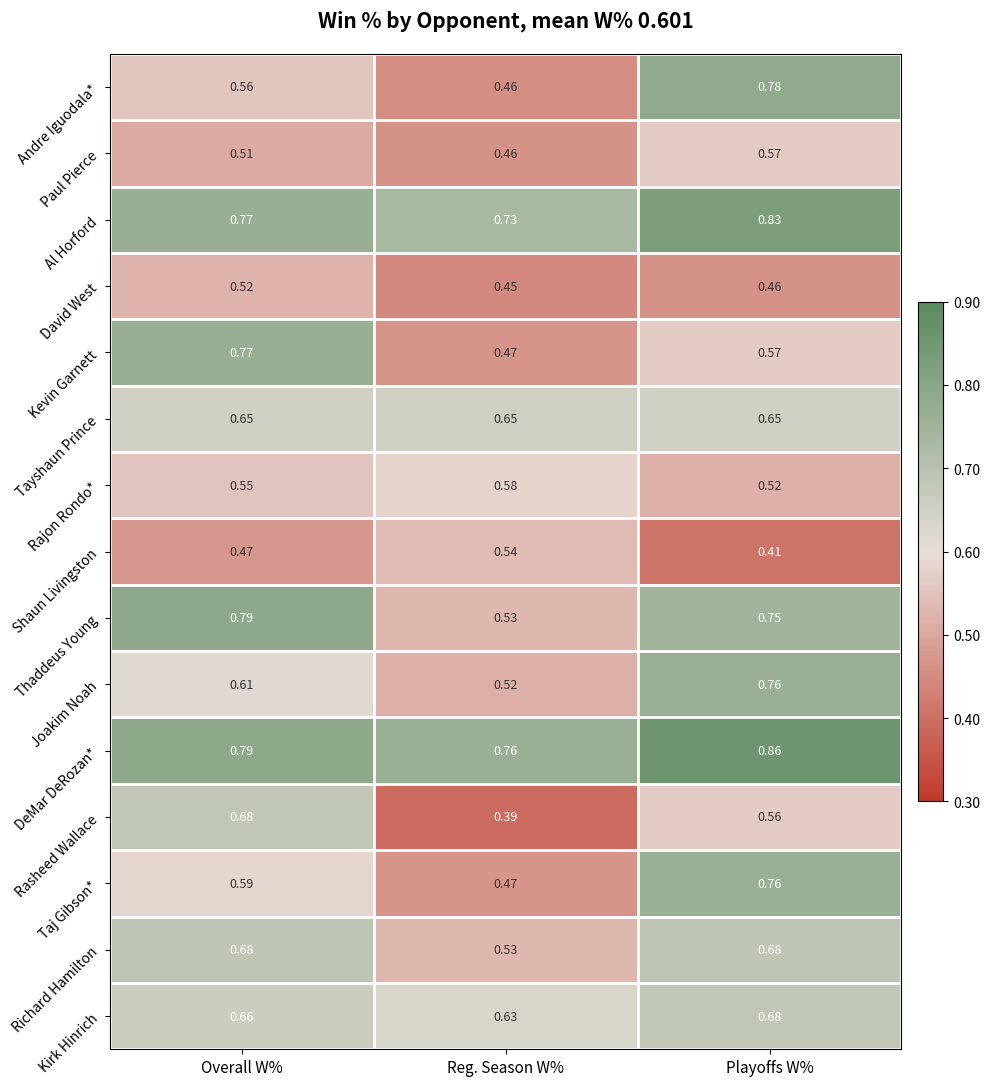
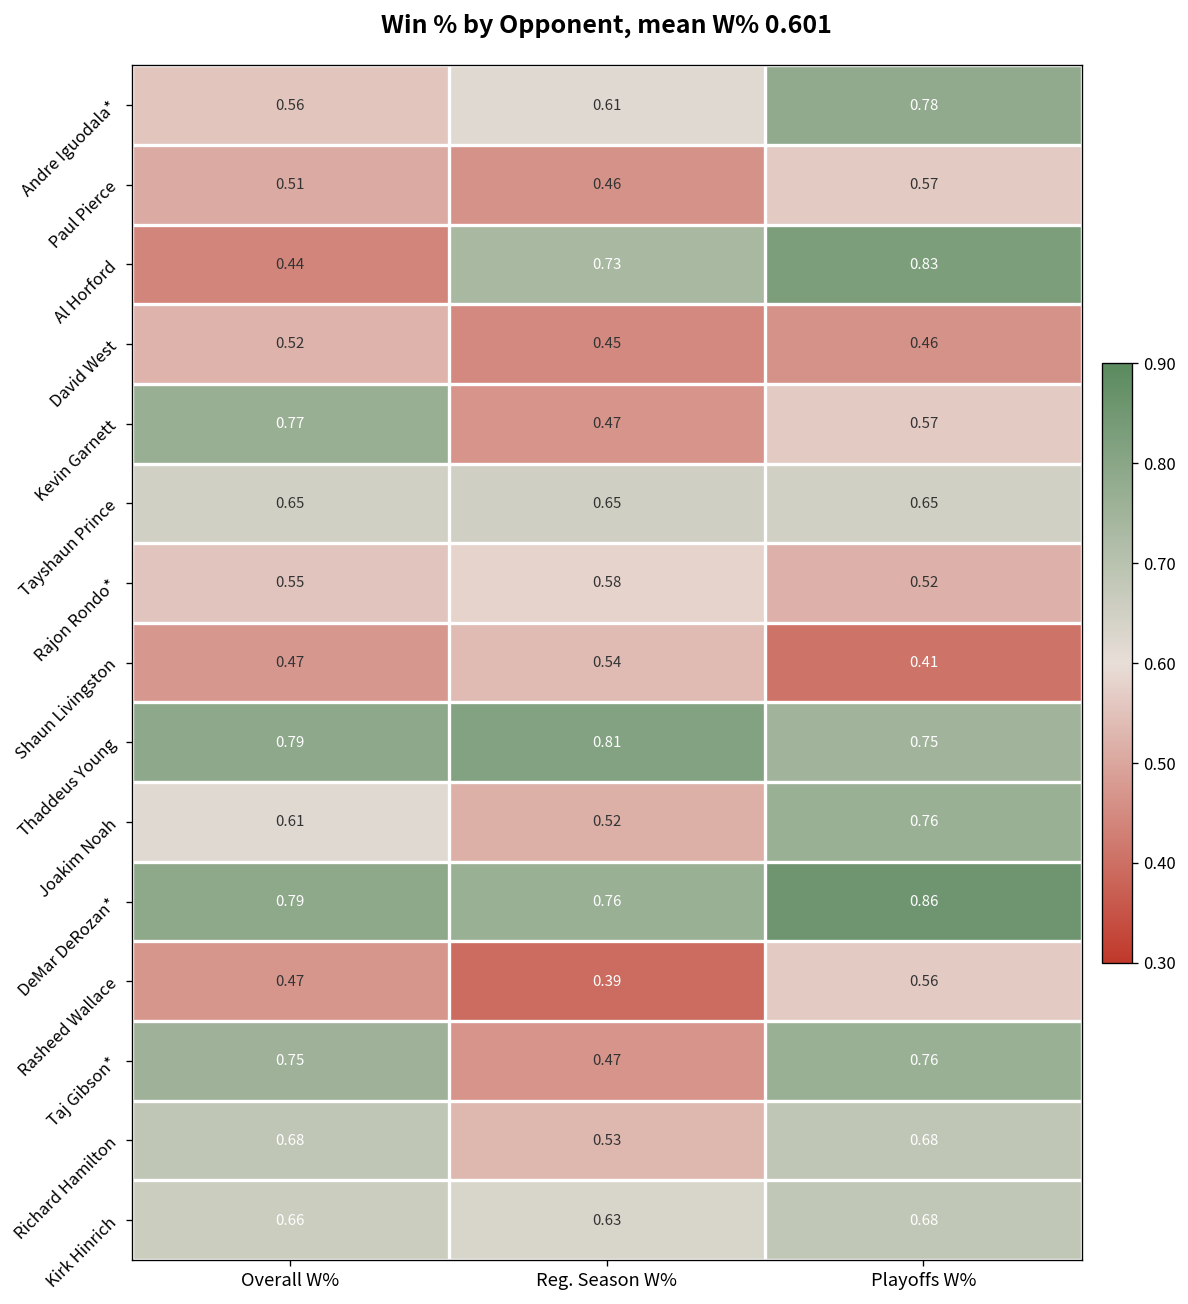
  {
    "Andre Iguodala*": {
      "Overall W%": 0.56,
-     "Reg. Season W%": 0.46,
+     "Reg. Season W%": 0.61,
      "Playoffs W%": 0.78
    },
    "Paul Pierce": {
      "Overall W%": 0.51,
      "Reg. Season W%": 0.46,
      "Playoffs W%": 0.57
    },
    "Al Horford": {
-     "Overall W%": 0.77,
+     "Overall W%": 0.44,
      "Reg. Season W%": 0.73,
      "Playoffs W%": 0.83
    },
    "David West": {
      "Overall W%": 0.52,
      "Reg. Season W%": 0.45,
      "Playoffs W%": 0.46
    },
    "Kevin Garnett": {
      "Overall W%": 0.77,
      "Reg. Season W%": 0.47,
      "Playoffs W%": 0.57
    },
    "Tayshaun Prince": {
      "Overall W%": 0.65,
      "Reg. Season W%": 0.65,
      "Playoffs W%": 0.65
    },
    "Rajon Rondo*": {
      "Overall W%": 0.55,
      "Reg. Season W%": 0.58,
      "Playoffs W%": 0.52
    },
    "Shaun Livingston": {
      "Overall W%": 0.47,
      "Reg. Season W%": 0.54,
      "Playoffs W%": 0.41
    },
    "Thaddeus Young": {
      "Overall W%": 0.79,
-     "Reg. Season W%": 0.53,
+     "Reg. Season W%": 0.81,
      "Playoffs W%": 0.75
    },
    "Joakim Noah": {
      "Overall W%": 0.61,
      "Reg. Season W%": 0.52,
      "Playoffs W%": 0.76
    },
    "DeMar DeRozan*": {
      "Overall W%": 0.79,
      "Reg. Season W%": 0.76,
      "Playoffs W%": 0.86
    },
    "Rasheed Wallace": {
-     "Overall W%": 0.68,
+     "Overall W%": 0.47,
      "Reg. Season W%": 0.39,
      "Playoffs W%": 0.56
    },
    "Taj Gibson*": {
-     "Overall W%": 0.59,
+     "Overall W%": 0.75,
      "Reg. Season W%": 0.47,
      "Playoffs W%": 0.76
    },
    "Richard Hamilton": {
      "Overall W%": 0.68,
      "Reg. Season W%": 0.53,
      "Playoffs W%": 0.68
    },
    "Kirk Hinrich": {
      "Overall W%": 0.66,
      "Reg. Season W%": 0.63,
      "Playoffs W%": 0.68
    }
  }
